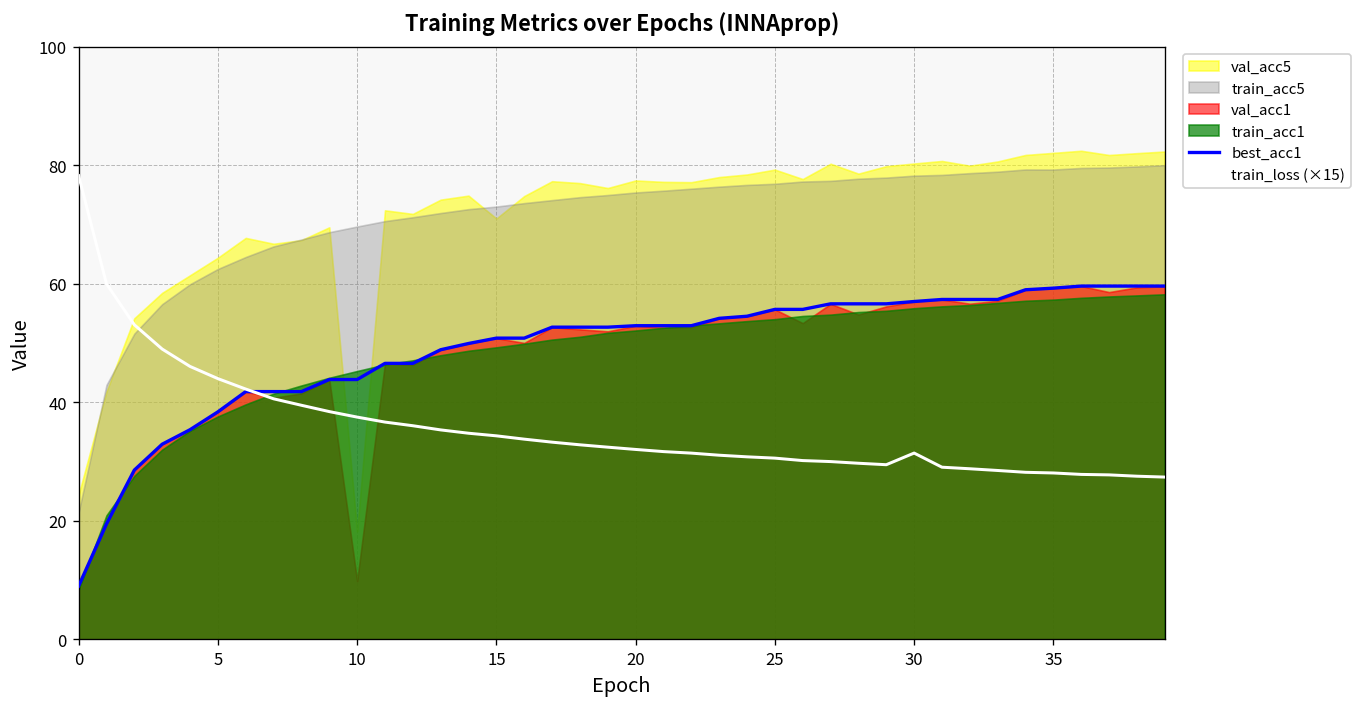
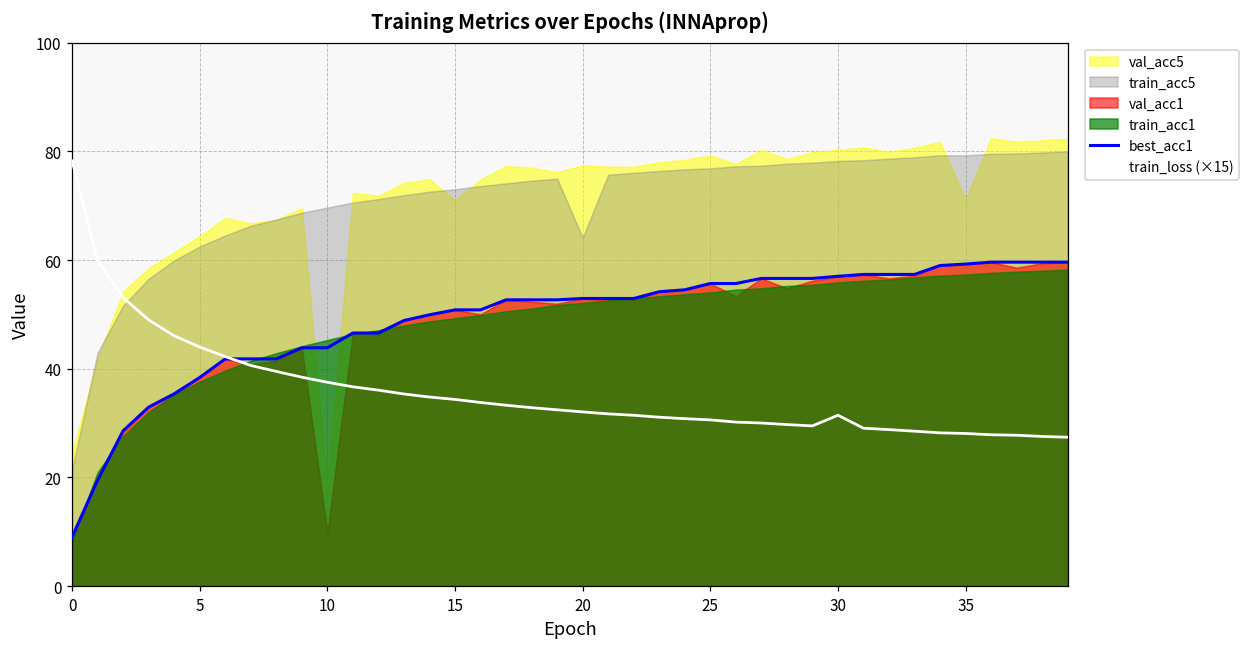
  {
    "val_acc5": {
      "0": 24,
      "5": 64,
      "10": 18,
      "15": 71,
      "20": 77,
      "25": 79,
      "30": 80,
-     "35": 82
+     "35": 71
    },
    "best_acc1": {
      "10": 44
    },
    "train_loss (×15)": {
      "0": 78,
      "5": 44,
      "10": 38,
      "15": 34,
      "20": 32,
      "25": 31,
      "30": 31,
      "35": 28
    },
    "train_acc5": {
      "0": 21,
      "5": 63,
      "10": 70,
      "15": 73,
-     "20": 75,
+     "20": 64,
      "25": 77,
      "30": 78,
      "35": 79
    },
    "val_acc1": {
      "10": 10
    },
    "train_acc1": {
      "0": 8,
      "5": 38,
      "10": 45,
      "15": 49,
      "20": 52,
      "25": 54,
      "30": 56,
      "35": 57
    }
  }
